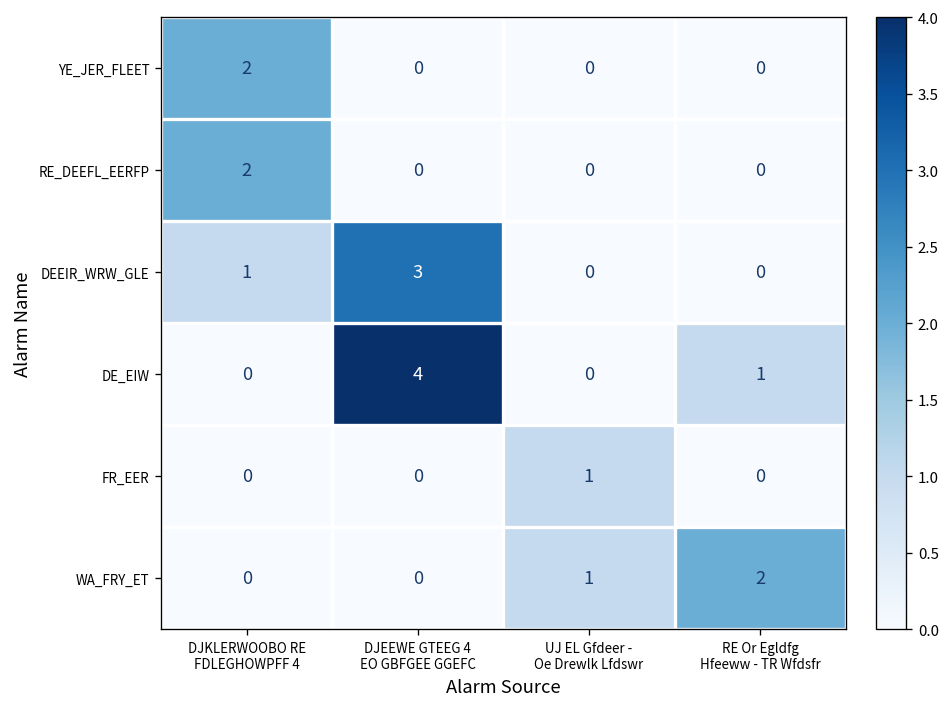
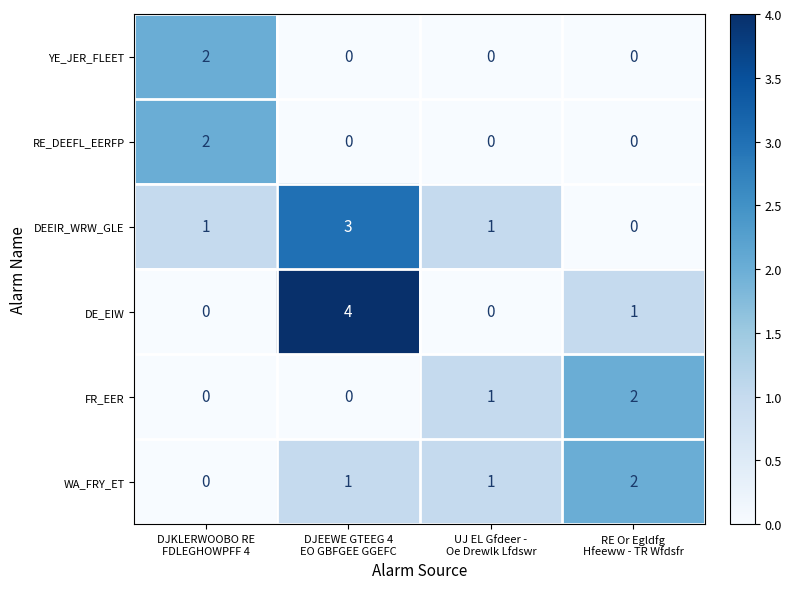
  {
    "YE_JER_FLEET": {
      "DJKLERWOOBO RE FDLEGHOWPFF 4": 2,
      "DJEEWE GTEEG 4 EO GBFGEE GGEFC": 0,
      "UJ EL Gfdeer - Oe Drewlk Lfdswr": 0,
      "RE Or Egldfg Hfeeww - TR Wfdsfr": 0
    },
    "RE_DEEFL_EERFP": {
      "DJKLERWOOBO RE FDLEGHOWPFF 4": 2,
      "DJEEWE GTEEG 4 EO GBFGEE GGEFC": 0,
      "UJ EL Gfdeer - Oe Drewlk Lfdswr": 0,
      "RE Or Egldfg Hfeeww - TR Wfdsfr": 0
    },
    "DEEIR_WRW_GLE": {
      "DJKLERWOOBO RE FDLEGHOWPFF 4": 1,
      "DJEEWE GTEEG 4 EO GBFGEE GGEFC": 3,
-     "UJ EL Gfdeer - Oe Drewlk Lfdswr": 0,
+     "UJ EL Gfdeer - Oe Drewlk Lfdswr": 1,
      "RE Or Egldfg Hfeeww - TR Wfdsfr": 0
    },
    "DE_EIW": {
      "DJKLERWOOBO RE FDLEGHOWPFF 4": 0,
      "DJEEWE GTEEG 4 EO GBFGEE GGEFC": 4,
      "UJ EL Gfdeer - Oe Drewlk Lfdswr": 0,
      "RE Or Egldfg Hfeeww - TR Wfdsfr": 1
    },
    "FR_EER": {
      "DJKLERWOOBO RE FDLEGHOWPFF 4": 0,
      "DJEEWE GTEEG 4 EO GBFGEE GGEFC": 0,
      "UJ EL Gfdeer - Oe Drewlk Lfdswr": 1,
-     "RE Or Egldfg Hfeeww - TR Wfdsfr": 0
+     "RE Or Egldfg Hfeeww - TR Wfdsfr": 2
    },
    "WA_FRY_ET": {
      "DJKLERWOOBO RE FDLEGHOWPFF 4": 0,
-     "DJEEWE GTEEG 4 EO GBFGEE GGEFC": 0,
+     "DJEEWE GTEEG 4 EO GBFGEE GGEFC": 1,
      "UJ EL Gfdeer - Oe Drewlk Lfdswr": 1,
      "RE Or Egldfg Hfeeww - TR Wfdsfr": 2
    }
  }
